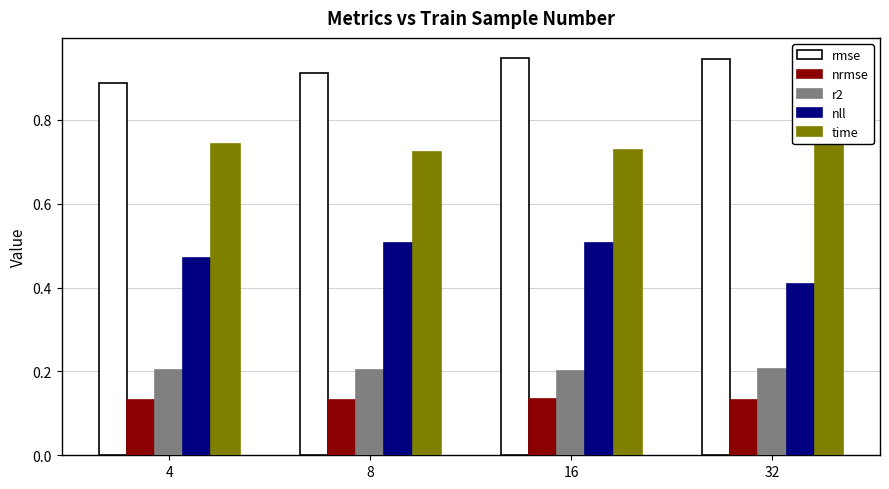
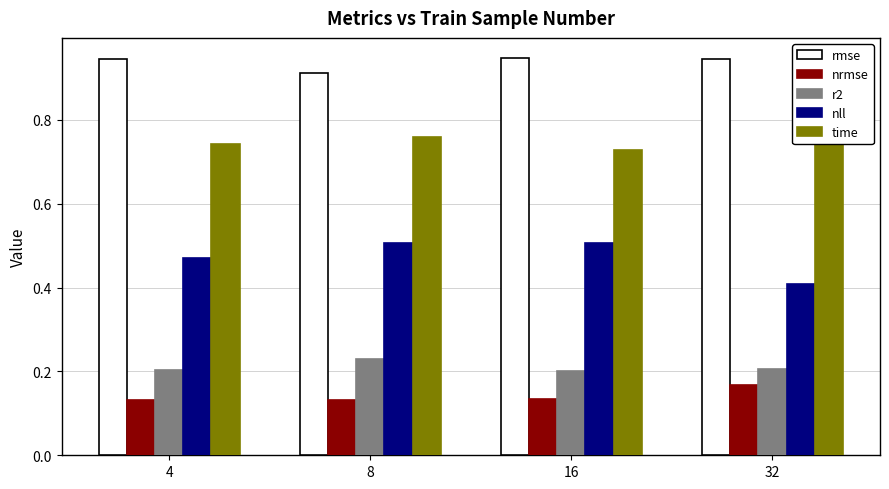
  {
    "rmse": {
-     "4": 0.89,
+     "4": 0.95,
      "8": 0.91,
      "16": 0.95,
      "32": 0.94
    },
    "nrmse": {
      "4": 0.13,
      "8": 0.13,
      "16": 0.13,
-     "32": 0.13
+     "32": 0.17
    },
    "r2": {
      "4": 0.20,
-     "8": 0.20,
+     "8": 0.23,
      "16": 0.20,
      "32": 0.21
    },
    "nll": {
      "4": 0.47,
      "8": 0.51,
      "16": 0.51,
      "32": 0.41
    },
    "time": {
      "4": 0.74,
-     "8": 0.72,
+     "8": 0.76,
      "16": 0.73
    }
  }
